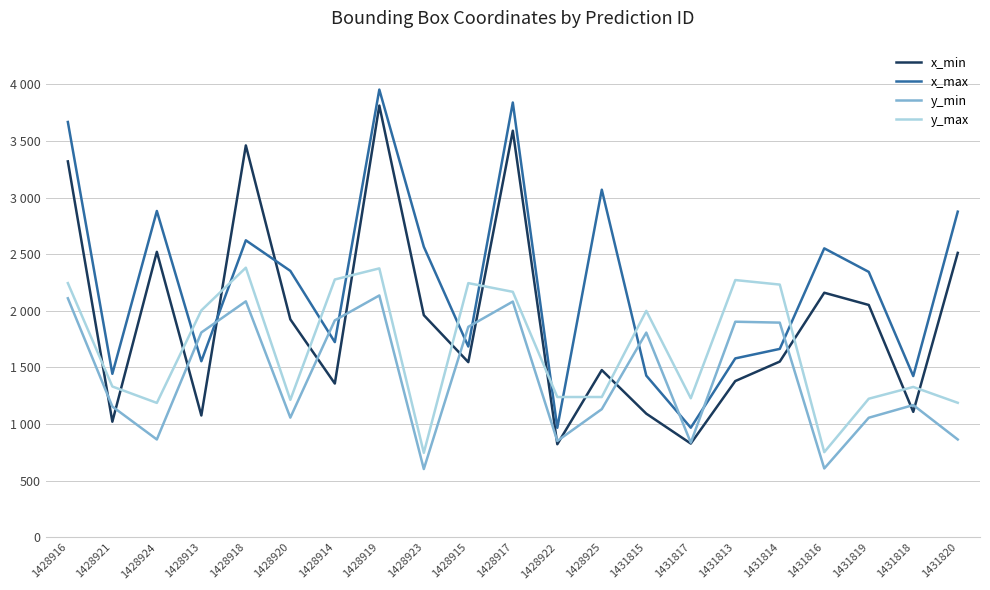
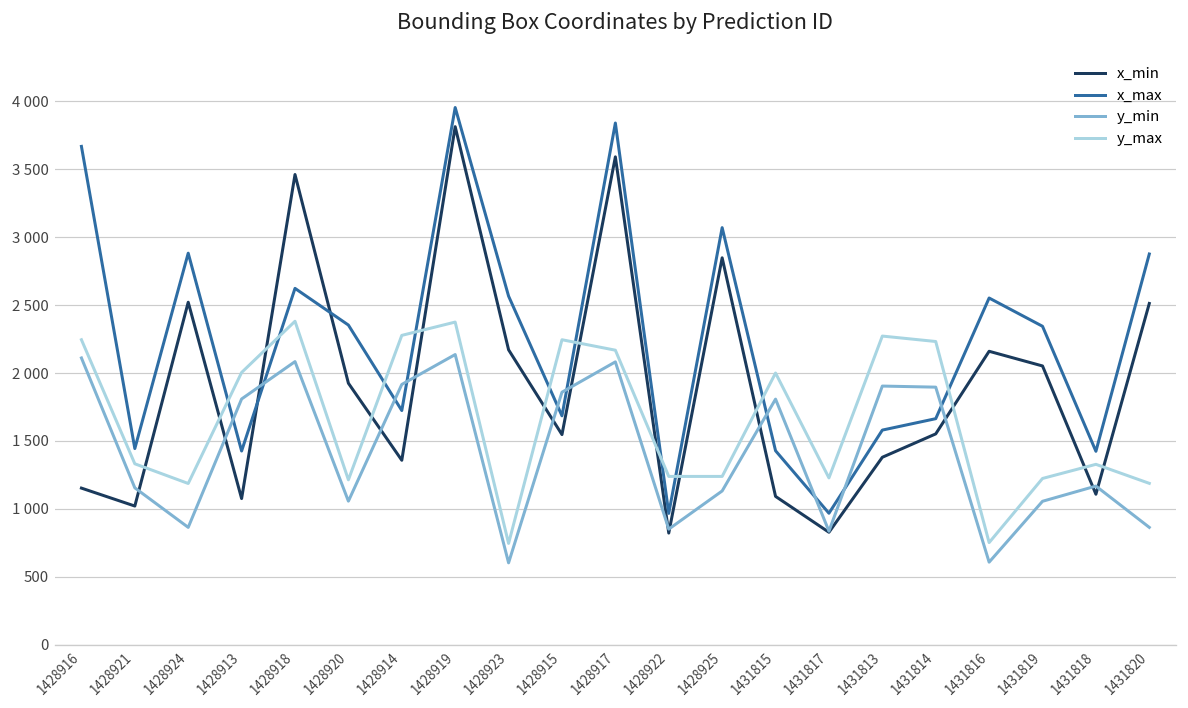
  {
    "x_min": {
-     "1428916": 3320,
+     "1428916": 1150,
      "1428921": 1020,
      "1428924": 2520,
      "1428913": 1080,
      "1428918": 3460,
      "1428920": 1930,
      "1428914": 1360,
      "1428919": 3810,
-     "1428923": 1960,
+     "1428923": 2170,
      "1428915": 1550,
      "1428917": 3590,
      "1428922": 820,
-     "1428925": 1480,
+     "1428925": 2850,
      "1431815": 1090,
      "1431813": 1380,
      "1431814": 1550,
      "1431816": 2160,
      "1431819": 2050,
      "1431818": 1110,
      "1431820": 2510
    },
    "x_max": {
      "1428916": 3670,
      "1428921": 1440,
      "1428924": 2880,
-     "1428913": 1560,
+     "1428913": 1430,
      "1428918": 2620,
      "1428920": 2350,
      "1428914": 1720,
      "1428919": 3950,
      "1428923": 2570,
      "1428915": 1690,
      "1428917": 3840,
      "1428922": 970,
      "1428925": 3070,
      "1431815": 1430,
      "1431817": 970,
      "1431813": 1580,
      "1431814": 1660,
      "1431816": 2550,
      "1431819": 2340,
      "1431818": 1420,
      "1431820": 2880
    }
  }
